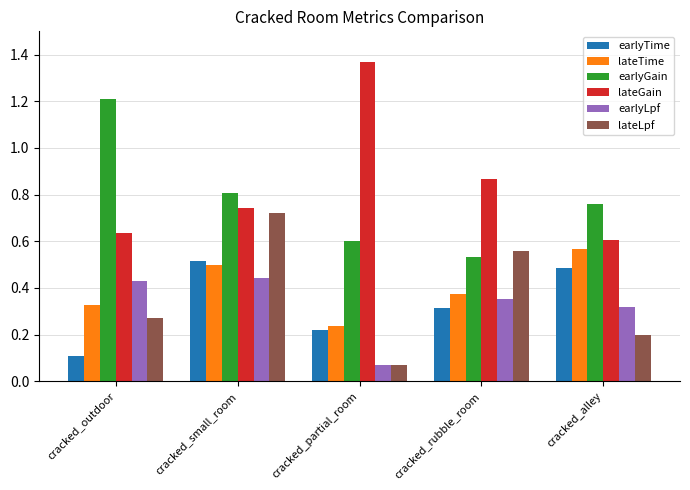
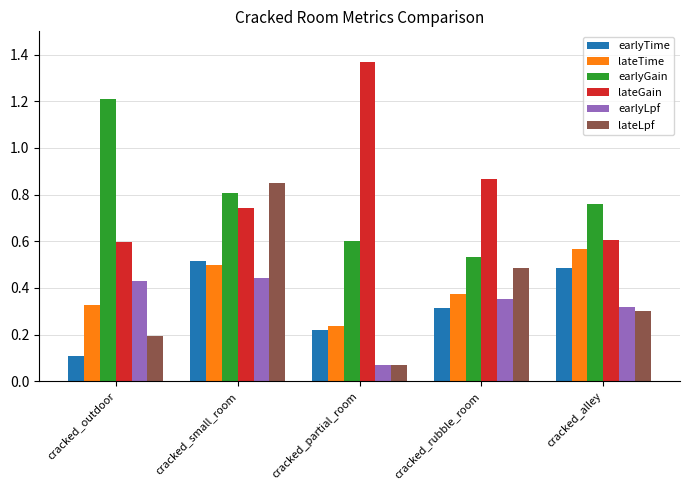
  {
    "earlyTime": {
      "cracked_outdoor": 0.11,
      "cracked_small_room": 0.52,
      "cracked_partial_room": 0.22,
      "cracked_rubble_room": 0.32,
      "cracked_alley": 0.49
    },
    "lateTime": {
      "cracked_outdoor": 0.33,
      "cracked_small_room": 0.50,
      "cracked_partial_room": 0.24,
      "cracked_rubble_room": 0.38,
      "cracked_alley": 0.57
    },
    "earlyGain": {
      "cracked_outdoor": 1.21,
      "cracked_small_room": 0.81,
      "cracked_partial_room": 0.60,
      "cracked_rubble_room": 0.53,
      "cracked_alley": 0.76
    },
    "lateGain": {
-     "cracked_outdoor": 0.64,
+     "cracked_outdoor": 0.59,
      "cracked_small_room": 0.74,
      "cracked_partial_room": 1.37,
      "cracked_rubble_room": 0.87,
      "cracked_alley": 0.60
    },
    "earlyLpf": {
      "cracked_outdoor": 0.43,
      "cracked_small_room": 0.44,
      "cracked_partial_room": 0.07,
      "cracked_rubble_room": 0.35,
      "cracked_alley": 0.32
    },
    "lateLpf": {
-     "cracked_outdoor": 0.27,
-     "cracked_small_room": 0.72,
+     "cracked_outdoor": 0.19,
+     "cracked_small_room": 0.85,
      "cracked_partial_room": 0.07,
-     "cracked_rubble_room": 0.56,
-     "cracked_alley": 0.2
+     "cracked_rubble_room": 0.49,
+     "cracked_alley": 0.3
    }
  }
